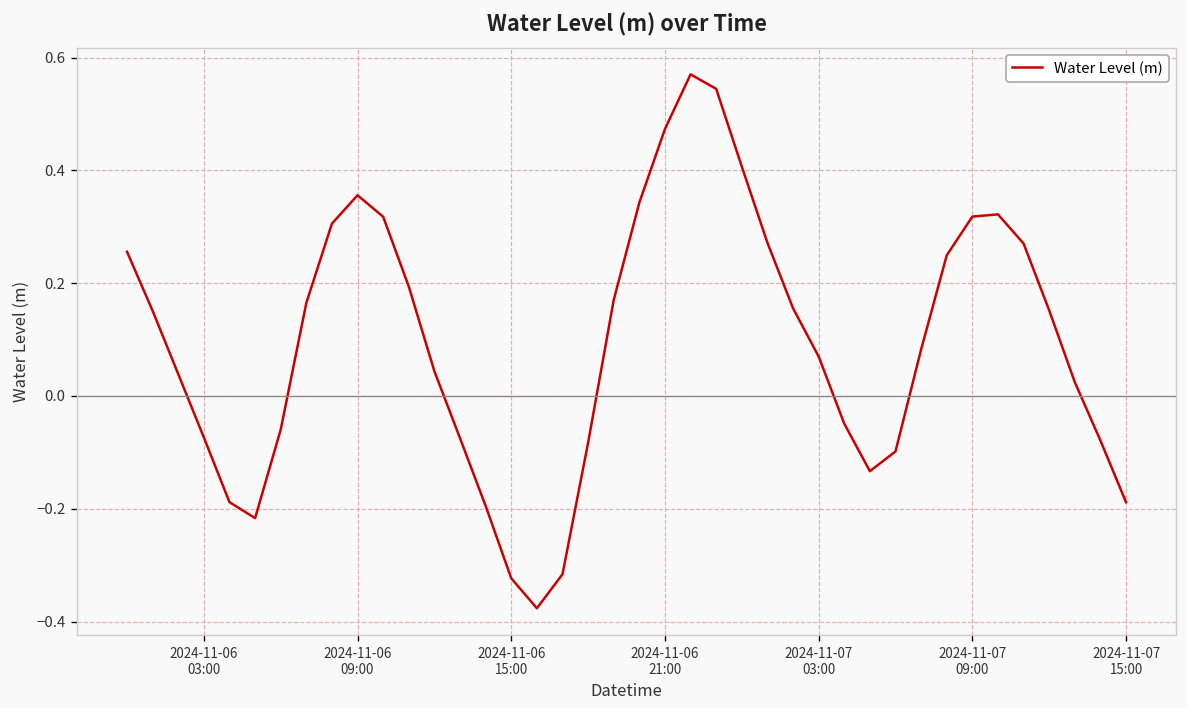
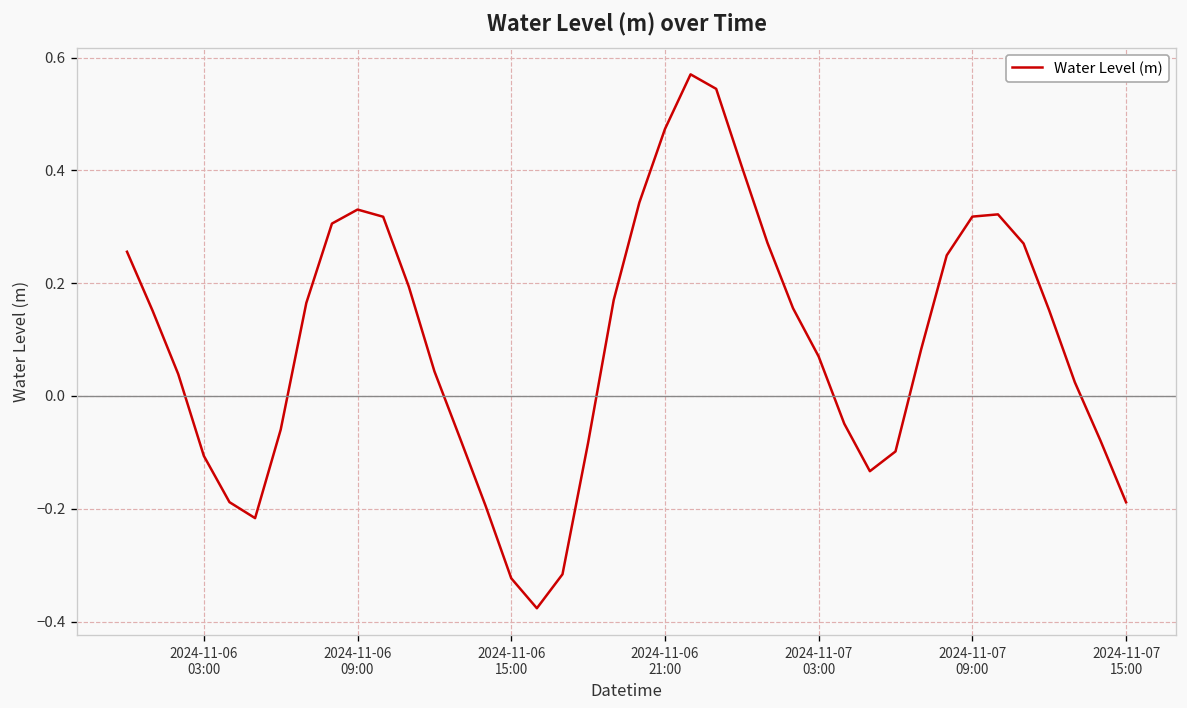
  {
-   "2024-11-06 03:00": -0.07,
-   "2024-11-06 09:00": 0.36,
+   "2024-11-06 03:00": -0.11,
+   "2024-11-06 09:00": 0.33,
    "2024-11-06 15:00": -0.32,
    "2024-11-06 21:00": 0.47,
    "2024-11-07 03:00": 0.07,
    "2024-11-07 09:00": 0.32,
    "2024-11-07 15:00": -0.19
  }
